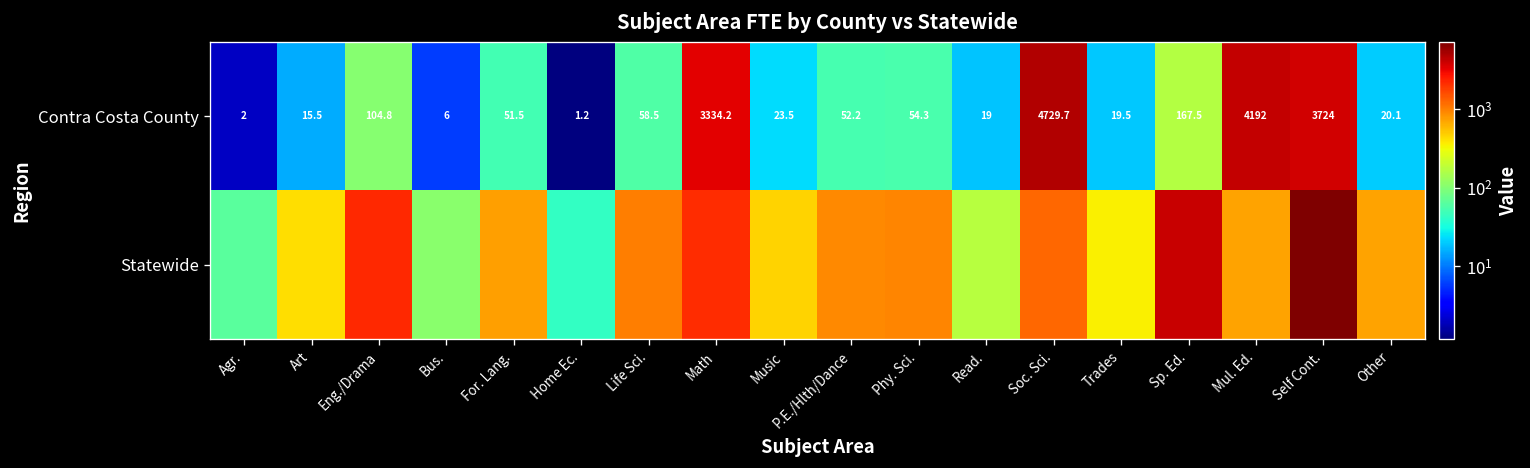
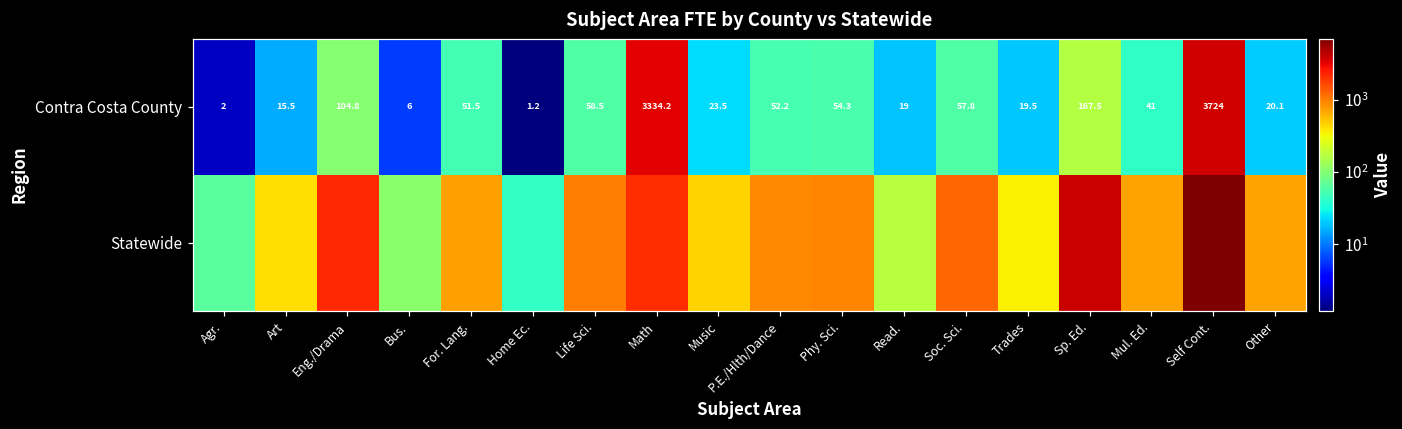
  {
    "Contra Costa County": {
      "Agr.": 2,
      "Art": 15.5,
      "Eng./Drama": 104.8,
      "Bus.": 6,
      "For. Lang.": 51.5,
      "Home Ec.": 1.2,
      "Life Sci.": 58.5,
      "Math": 3334.2,
      "Music": 23.5,
      "P.E./Hlth/Dance": 52.2,
      "Phy. Sci.": 54.3,
      "Read.": 19,
-     "Soc. Sci.": 4729.7,
+     "Soc. Sci.": 57.8,
      "Trades": 19.5,
      "Sp. Ed.": 167.5,
-     "Mul. Ed.": 4192,
+     "Mul. Ed.": 41,
      "Self Cont.": 3724,
      "Other": 20.1
    }
  }
